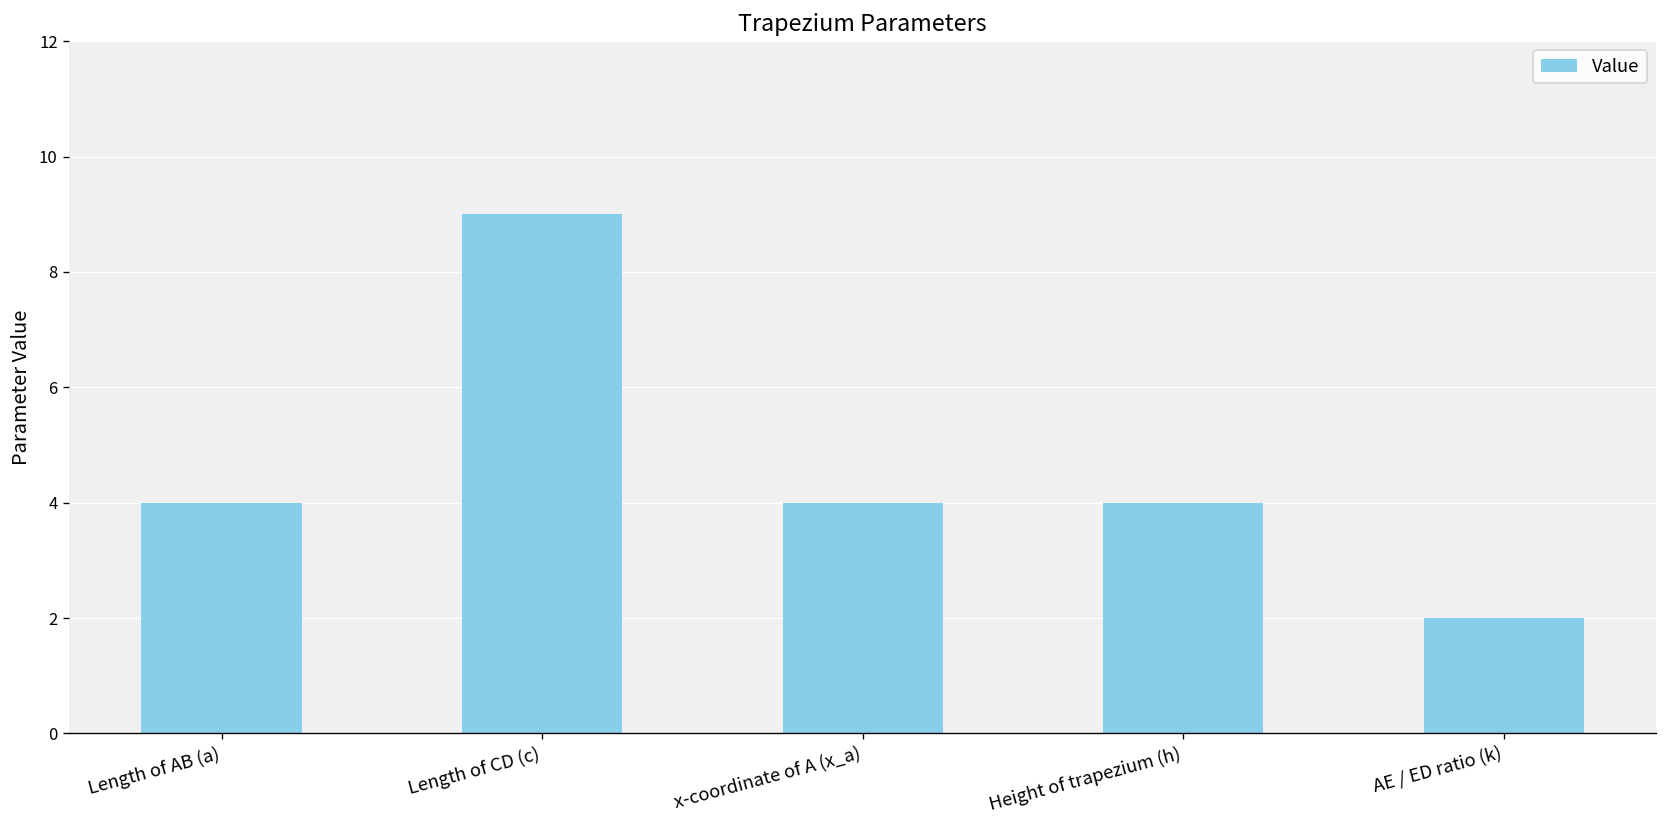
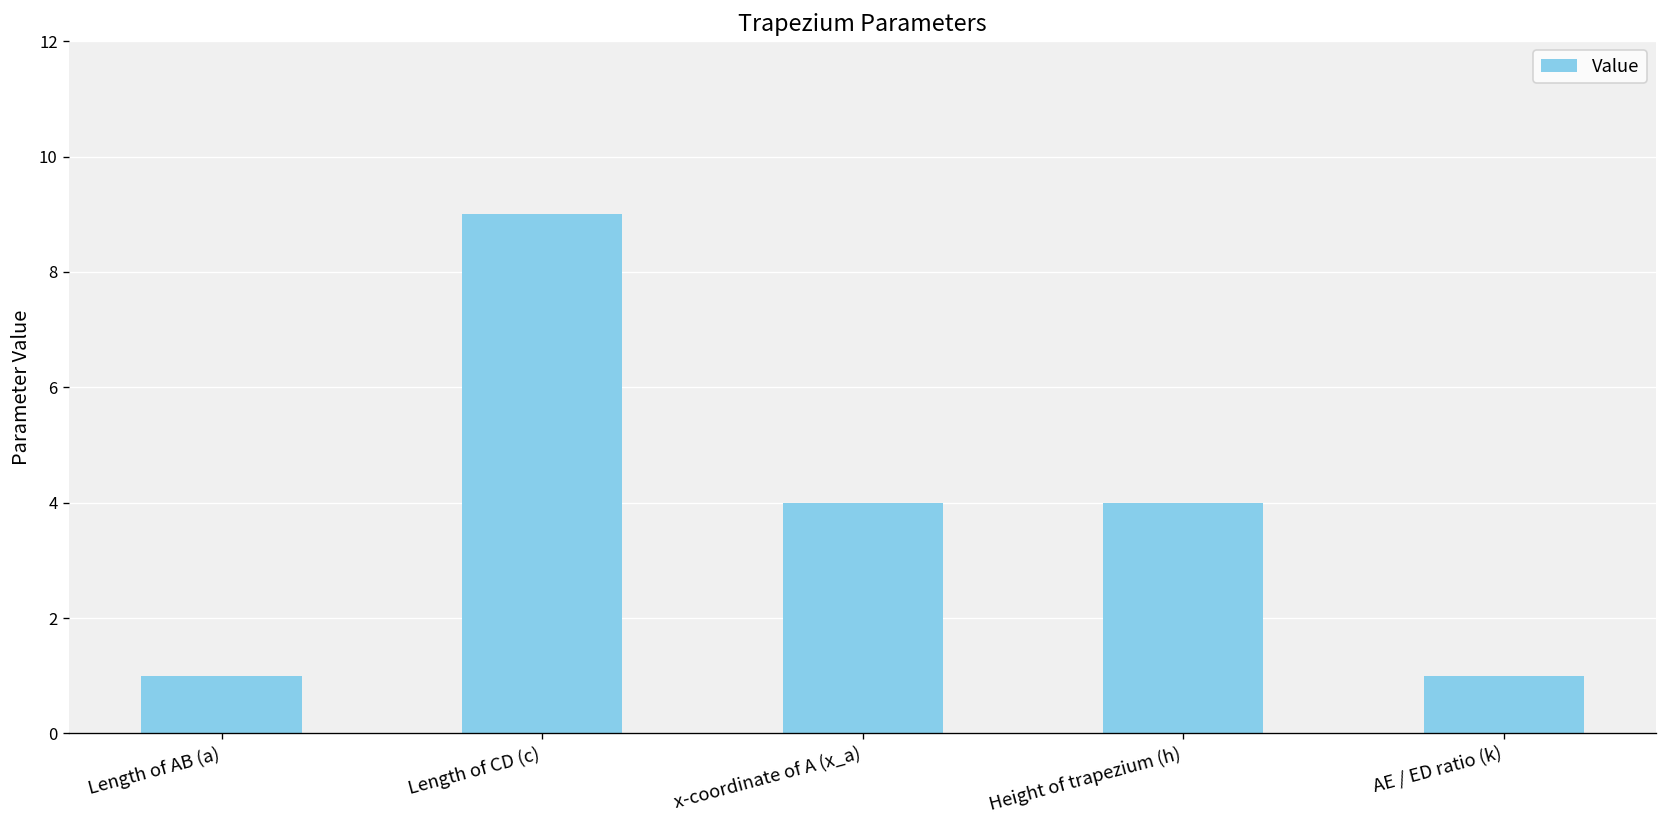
  {
-   "Length of AB (a)": 4,
+   "Length of AB (a)": 1,
    "Length of CD (c)": 9,
    "x-coordinate of A (x_a)": 4,
    "Height of trapezium (h)": 4,
-   "AE / ED ratio (k)": 2
+   "AE / ED ratio (k)": 1
  }
